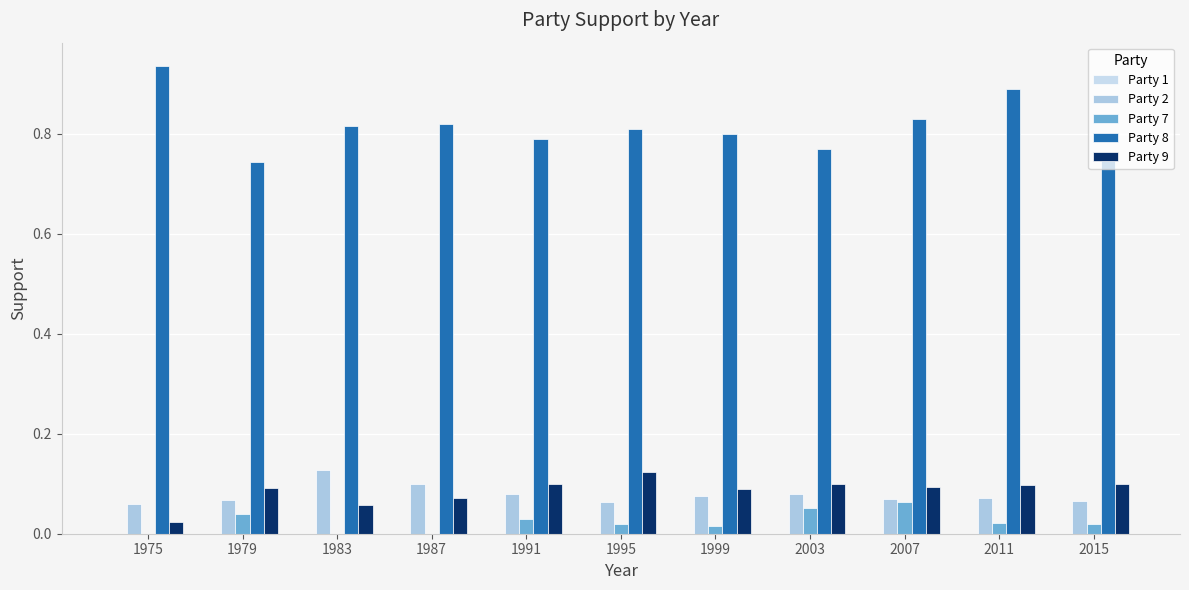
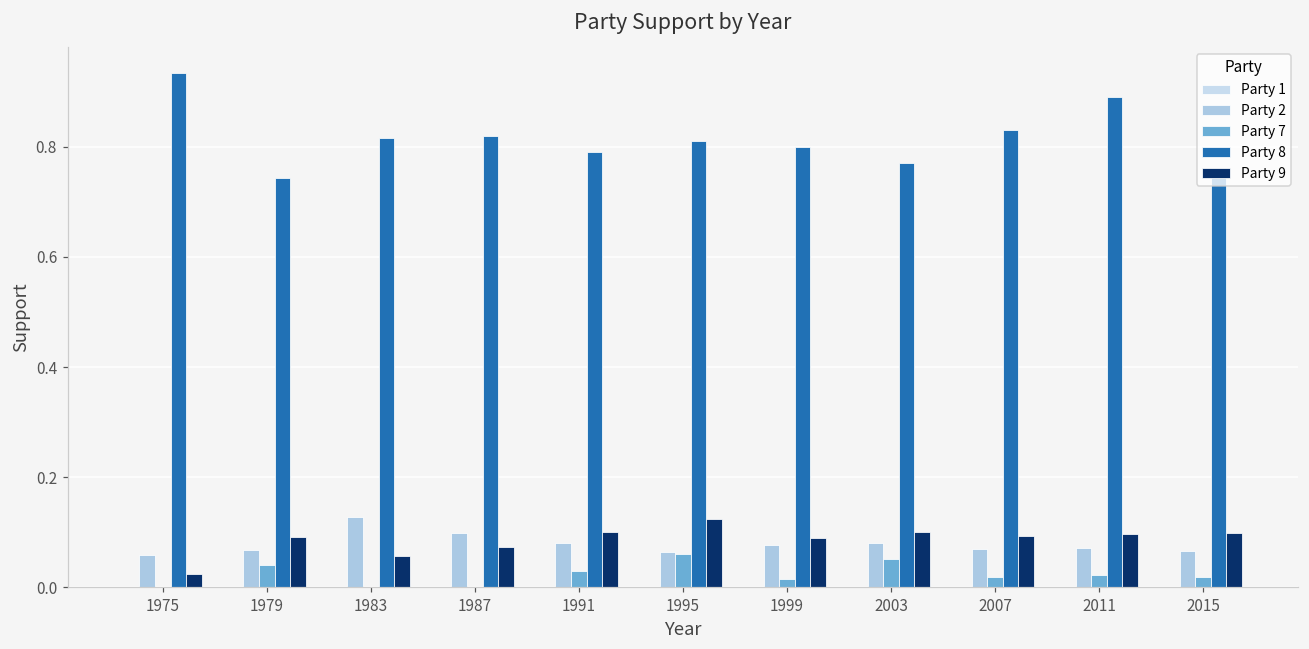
  {
    "Party 7": {
      "1975": 0.00,
      "1979": 0.04,
      "1983": 0.00,
      "1987": 0.00,
      "1991": 0.03,
-     "1995": 0.02,
+     "1995": 0.06,
      "1999": 0.02,
      "2003": 0.05,
-     "2007": 0.06,
+     "2007": 0.02,
      "2011": 0.02,
      "2015": 0.02
    },
    "Party 8": {
      "1975": 0.94,
      "1979": 0.74,
      "1983": 0.82,
      "1987": 0.82,
      "1991": 0.79,
      "1995": 0.81,
      "1999": 0.80,
      "2003": 0.77,
      "2007": 0.83,
      "2011": 0.89
    },
    "Party 9": {
      "1975": 0.02,
      "1979": 0.09,
      "1983": 0.06,
      "1987": 0.07,
      "1991": 0.10,
      "1995": 0.12,
      "1999": 0.09,
      "2003": 0.10,
      "2007": 0.09,
      "2011": 0.10,
      "2015": 0.10
    }
  }
